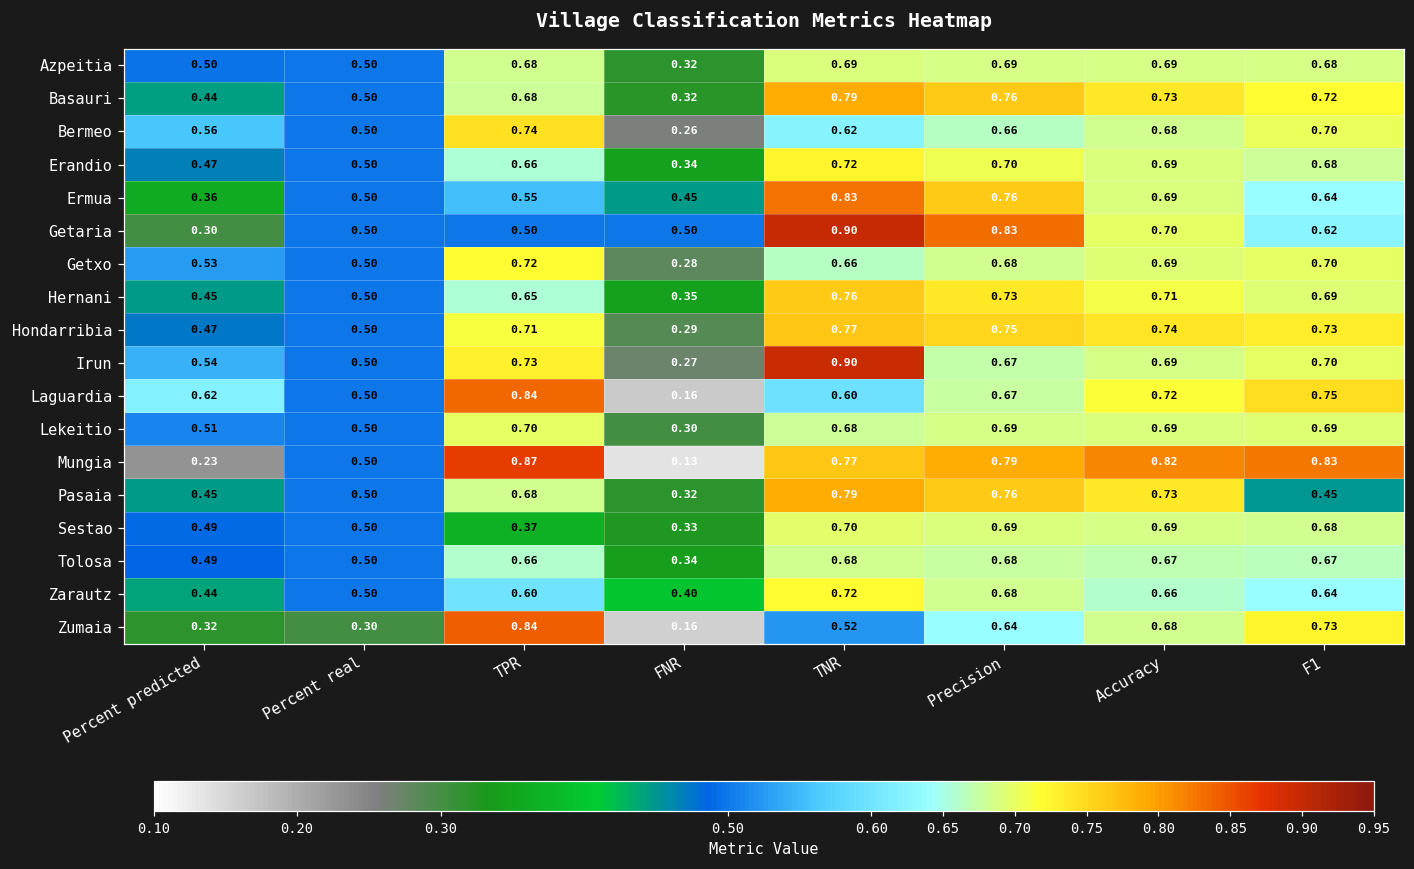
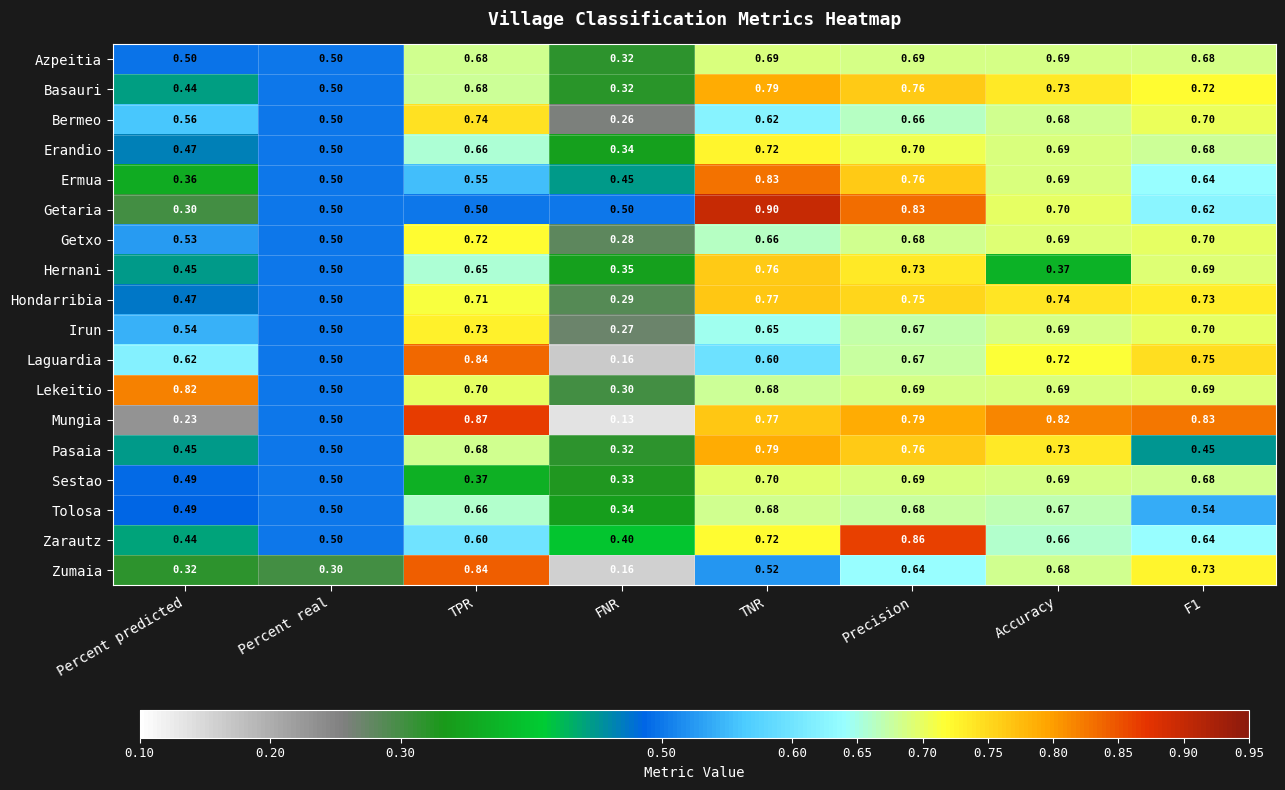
  {
    "Azpeitia": {
      "Percent predicted": 0.50,
      "Percent real": 0.50,
      "TPR": 0.68,
      "FNR": 0.32,
      "TNR": 0.69,
      "Precision": 0.69,
      "Accuracy": 0.69,
      "F1": 0.68
    },
    "Basauri": {
      "Percent predicted": 0.44,
      "Percent real": 0.50,
      "TPR": 0.68,
      "FNR": 0.32,
      "TNR": 0.79,
      "Precision": 0.76,
      "Accuracy": 0.73,
      "F1": 0.72
    },
    "Bermeo": {
      "Percent predicted": 0.56,
      "Percent real": 0.50,
      "TPR": 0.74,
      "FNR": 0.26,
      "TNR": 0.62,
      "Precision": 0.66,
      "Accuracy": 0.68,
      "F1": 0.70
    },
    "Erandio": {
      "Percent predicted": 0.47,
      "Percent real": 0.50,
      "TPR": 0.66,
      "FNR": 0.34,
      "TNR": 0.72,
      "Precision": 0.70,
      "Accuracy": 0.69,
      "F1": 0.68
    },
    "Ermua": {
      "Percent predicted": 0.36,
      "Percent real": 0.50,
      "TPR": 0.55,
      "FNR": 0.45,
      "TNR": 0.83,
      "Precision": 0.76,
      "Accuracy": 0.69,
      "F1": 0.64
    },
    "Getaria": {
      "Percent predicted": 0.30,
      "Percent real": 0.50,
      "TPR": 0.50,
      "FNR": 0.50,
      "TNR": 0.90,
      "Precision": 0.83,
      "Accuracy": 0.70,
      "F1": 0.62
    },
    "Getxo": {
      "Percent predicted": 0.53,
      "Percent real": 0.50,
      "TPR": 0.72,
      "FNR": 0.28,
      "TNR": 0.66,
      "Precision": 0.68,
      "Accuracy": 0.69,
      "F1": 0.70
    },
    "Hernani": {
      "Percent predicted": 0.45,
      "Percent real": 0.50,
      "TPR": 0.65,
      "FNR": 0.35,
      "TNR": 0.76,
      "Precision": 0.73,
-     "Accuracy": 0.71,
+     "Accuracy": 0.37,
      "F1": 0.69
    },
    "Hondarribia": {
      "Percent predicted": 0.47,
      "Percent real": 0.50,
      "TPR": 0.71,
      "FNR": 0.29,
      "TNR": 0.77,
      "Precision": 0.75,
      "Accuracy": 0.74,
      "F1": 0.73
    },
    "Irun": {
      "Percent predicted": 0.54,
      "Percent real": 0.50,
      "TPR": 0.73,
      "FNR": 0.27,
-     "TNR": 0.90,
+     "TNR": 0.65,
      "Precision": 0.67,
      "Accuracy": 0.69,
      "F1": 0.70
    },
    "Laguardia": {
      "Percent predicted": 0.62,
      "Percent real": 0.50,
      "TPR": 0.84,
      "FNR": 0.16,
      "TNR": 0.60,
      "Precision": 0.67,
      "Accuracy": 0.72,
      "F1": 0.75
    },
    "Lekeitio": {
-     "Percent predicted": 0.51,
+     "Percent predicted": 0.82,
      "Percent real": 0.50,
      "TPR": 0.70,
      "FNR": 0.30,
      "TNR": 0.68,
      "Precision": 0.69,
      "Accuracy": 0.69,
      "F1": 0.69
    },
    "Mungia": {
      "Percent predicted": 0.23,
      "Percent real": 0.50,
      "TPR": 0.87,
      "TNR": 0.77,
      "Precision": 0.79,
      "Accuracy": 0.82,
      "F1": 0.83
    },
    "Pasaia": {
      "Percent predicted": 0.45,
      "Percent real": 0.50,
      "TPR": 0.68,
      "FNR": 0.32,
      "TNR": 0.79,
      "Precision": 0.76,
      "Accuracy": 0.73,
      "F1": 0.45
    },
    "Sestao": {
      "Percent predicted": 0.49,
      "Percent real": 0.50,
      "TPR": 0.37,
      "FNR": 0.33,
      "TNR": 0.70,
      "Precision": 0.69,
      "Accuracy": 0.69,
      "F1": 0.68
    },
    "Tolosa": {
      "Percent predicted": 0.49,
      "Percent real": 0.50,
      "TPR": 0.66,
      "FNR": 0.34,
      "TNR": 0.68,
      "Precision": 0.68,
      "Accuracy": 0.67,
-     "F1": 0.67
+     "F1": 0.54
    },
    "Zarautz": {
      "Percent predicted": 0.44,
      "Percent real": 0.50,
      "TPR": 0.60,
      "FNR": 0.40,
      "TNR": 0.72,
-     "Precision": 0.68,
+     "Precision": 0.86,
      "Accuracy": 0.66,
      "F1": 0.64
    },
    "Zumaia": {
      "Percent predicted": 0.32,
      "Percent real": 0.30,
      "TPR": 0.84,
      "TNR": 0.52,
      "Precision": 0.64,
      "Accuracy": 0.68,
      "F1": 0.73
    }
  }
